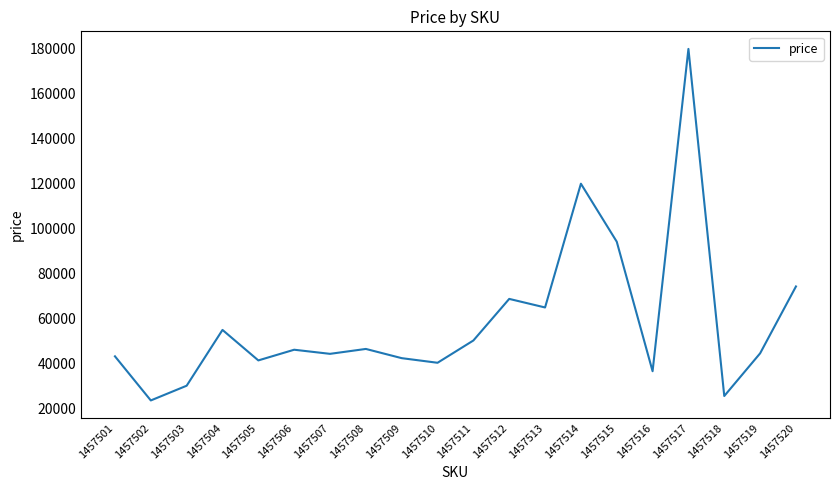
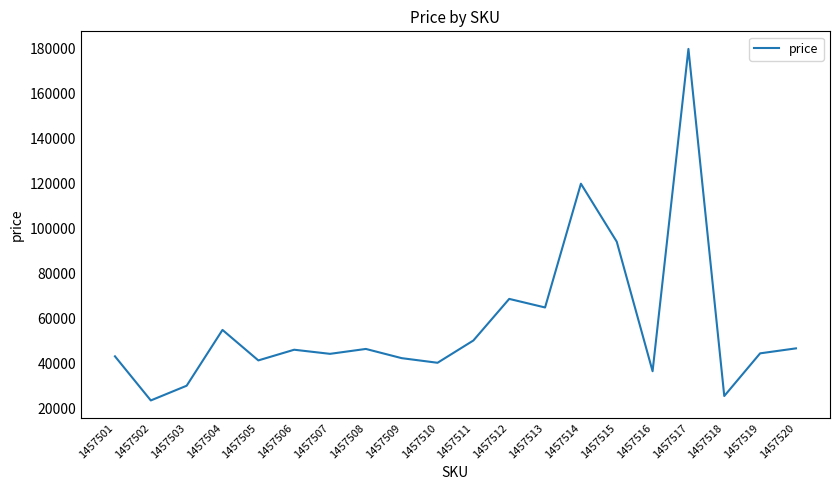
  {
    "1457501": 43000,
    "1457502": 24000,
    "1457503": 30000,
    "1457504": 55000,
    "1457505": 41000,
    "1457506": 46000,
    "1457507": 44000,
    "1457508": 47000,
    "1457509": 42000,
    "1457510": 40000,
    "1457511": 50000,
    "1457512": 69000,
    "1457513": 65000,
    "1457514": 120000,
    "1457515": 94000,
    "1457516": 37000,
    "1457517": 180000,
    "1457518": 26000,
    "1457519": 45000,
-   "1457520": 74000
+   "1457520": 47000
  }
